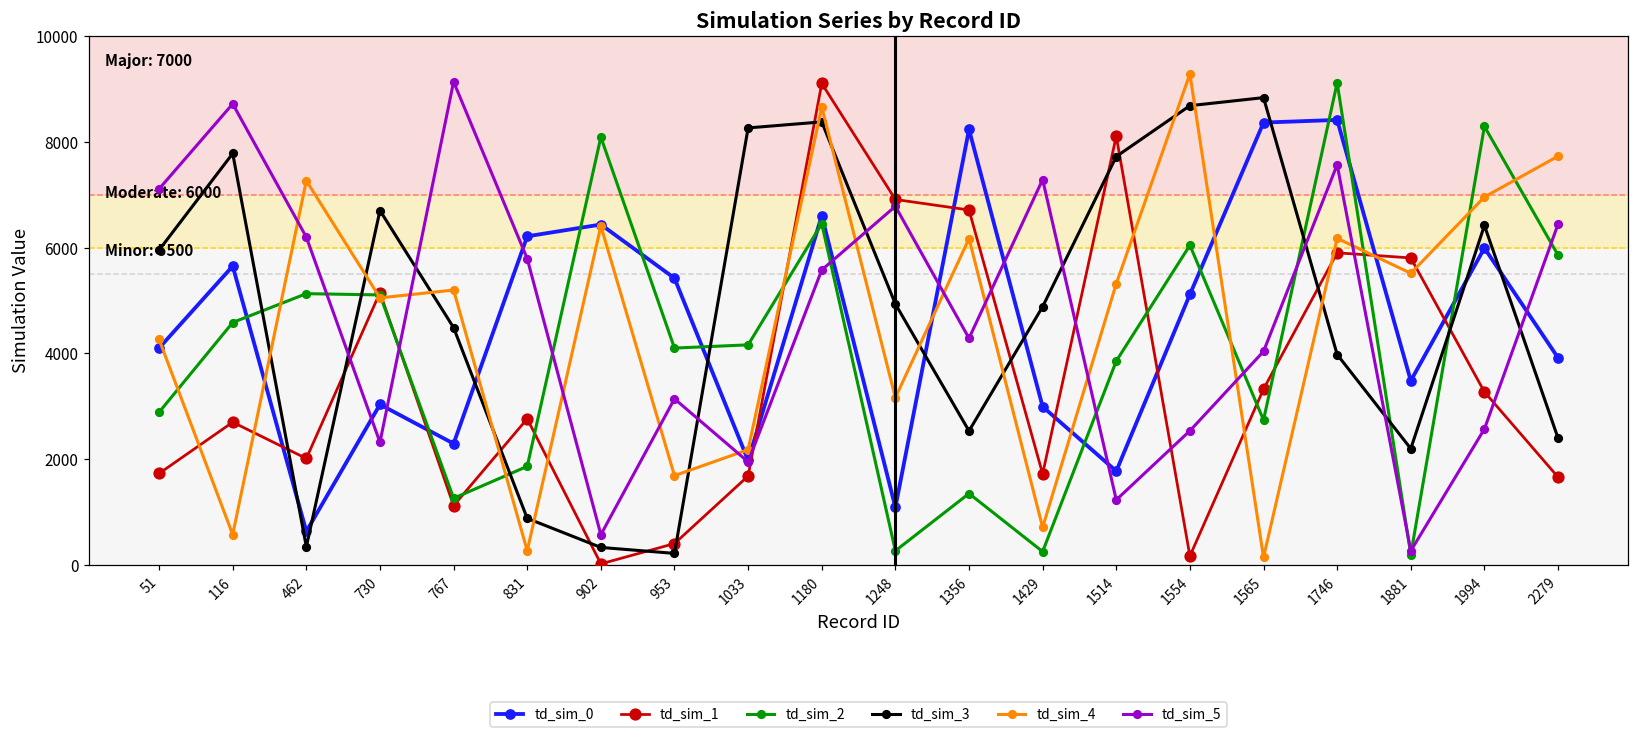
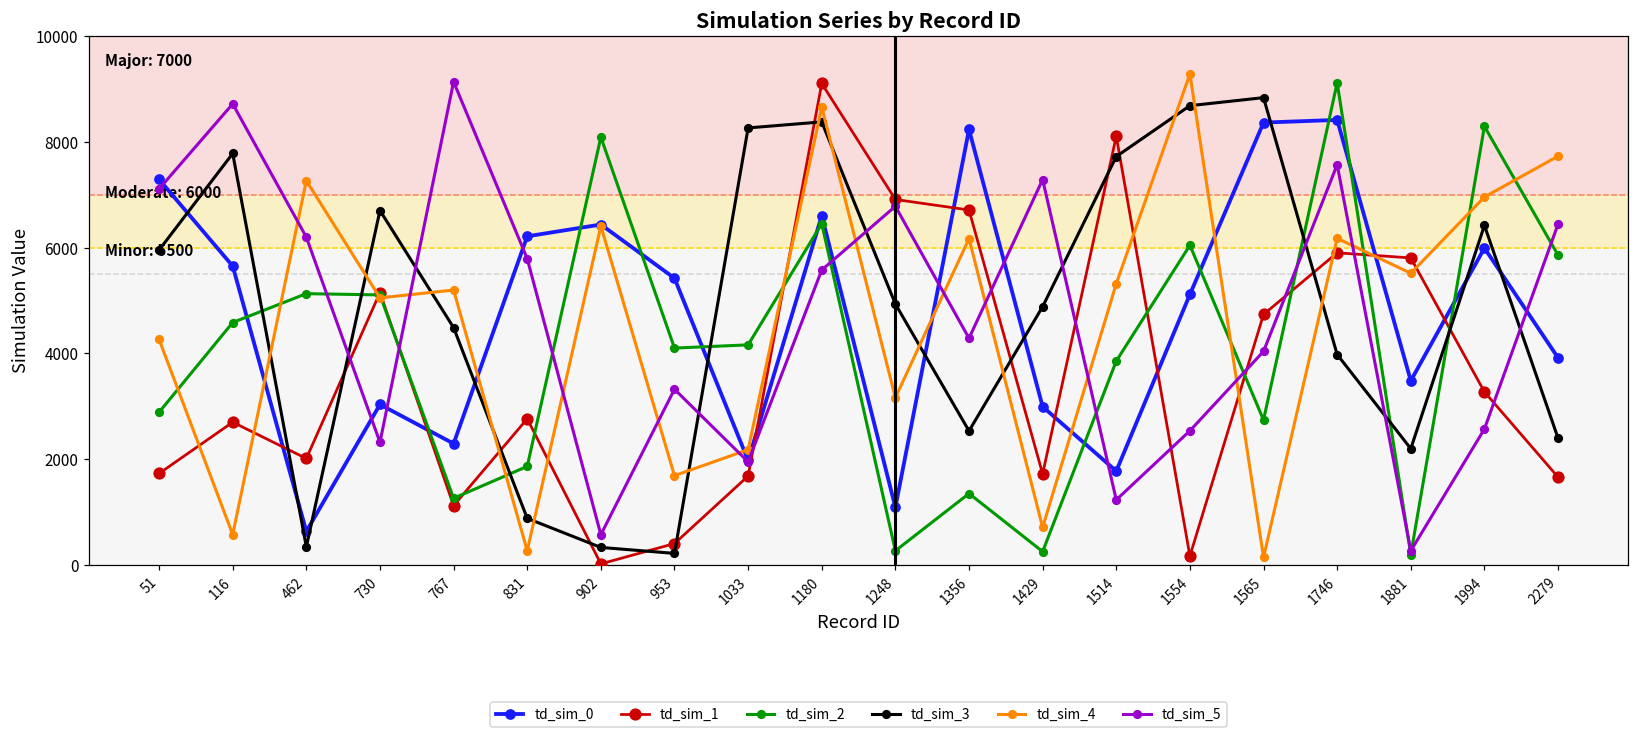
  {
    "td_sim_0": {
-     "51": 4100,
+     "51": 7300,
      "116": 5700,
      "462": 600,
      "730": 3000,
      "767": 2300,
      "831": 6200,
      "953": 5400,
      "1180": 6600,
      "1248": 1100,
      "1356": 8200,
      "1429": 3000,
      "1514": 1800,
      "1554": 5100,
      "1565": 8400,
      "1746": 8400,
      "1881": 3500,
      "1994": 6000,
      "2279": 3900
    },
    "td_sim_1": {
      "51": 1700,
      "116": 2700,
      "462": 2000,
      "767": 1100,
      "831": 2800,
      "902": 0,
      "953": 400,
      "1033": 1700,
      "1180": 9100,
      "1248": 6900,
      "1356": 6700,
      "1429": 1700,
      "1514": 8100,
      "1554": 200,
-     "1565": 3300,
+     "1565": 4700,
      "1746": 5900,
      "1881": 5800,
      "1994": 3300,
      "2279": 1700
    },
    "td_sim_2": {
      "51": 2900,
      "116": 4600,
      "462": 5100,
      "767": 1300,
      "831": 1900,
      "902": 8100,
      "953": 4100,
      "1033": 4200,
      "1180": 6500,
      "1248": 300,
      "1356": 1300,
      "1429": 200,
      "1514": 3900,
      "1554": 6000,
      "1565": 2700,
      "1746": 9100,
      "1881": 200,
      "1994": 8300,
      "2279": 5900
    },
    "td_sim_3": {
      "116": 7800,
      "462": 300,
      "730": 6700,
      "767": 4500,
      "831": 900,
      "902": 300,
      "953": 200,
      "1033": 8300,
      "1180": 8400,
      "1248": 4900,
      "1356": 2500,
      "1429": 4900,
      "1514": 7700,
      "1554": 8700,
      "1565": 8800,
      "1746": 4000,
      "1881": 2200,
      "1994": 6400,
      "2279": 2400
    },
    "td_sim_4": {
      "51": 4300,
      "116": 600,
      "462": 7300,
      "730": 5100,
      "767": 5200,
      "831": 300,
      "953": 1700,
      "1033": 2200,
      "1180": 8700,
      "1248": 3200,
      "1356": 6200,
      "1429": 700,
      "1514": 5300,
      "1554": 9300,
      "1565": 100,
      "1746": 6200,
      "1881": 5500,
      "1994": 7000,
      "2279": 7700
    },
    "td_sim_5": {
      "116": 8700,
      "462": 6200,
      "730": 2300,
      "767": 9100,
      "831": 5800,
      "902": 600,
-     "953": 3100,
+     "953": 3300,
      "1180": 5600,
      "1248": 6800,
      "1356": 4300,
      "1429": 7300,
      "1514": 1200,
      "1554": 2500,
      "1565": 4000,
      "1746": 7600,
      "1881": 300,
      "1994": 2600,
      "2279": 6400
    }
  }
